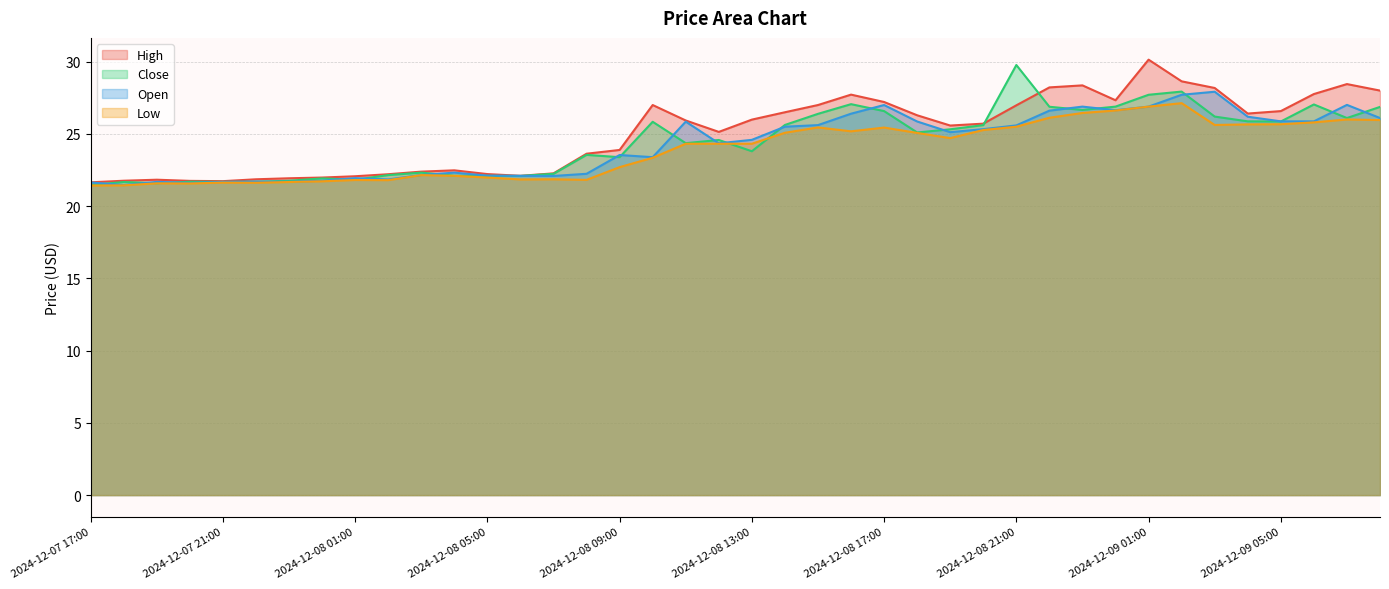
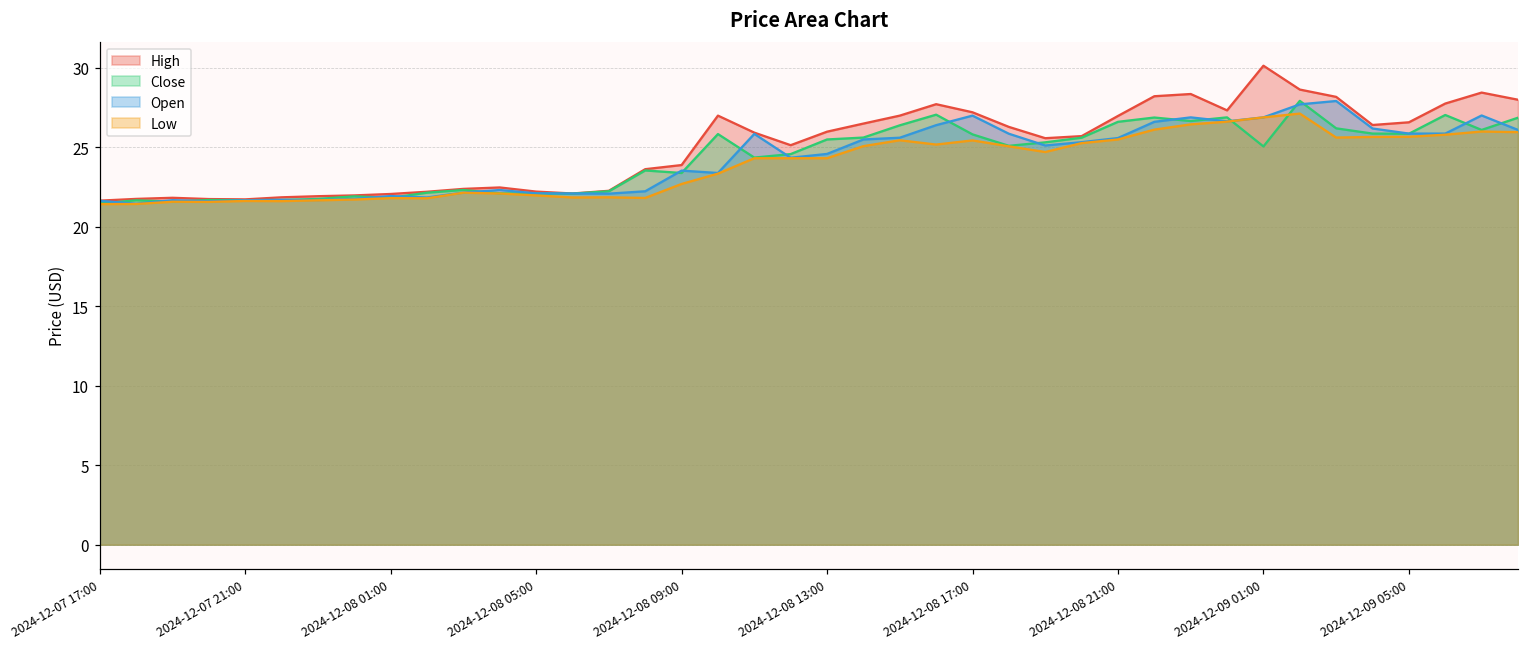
  {
    "Close": {
-     "2024-12-08 13:00": 23.8,
-     "2024-12-08 17:00": 26.6,
-     "2024-12-08 21:00": 29.8,
-     "2024-12-09 01:00": 27.7
+     "2024-12-08 13:00": 25.5,
+     "2024-12-08 17:00": 25.8,
+     "2024-12-08 21:00": 26.6,
+     "2024-12-09 01:00": 25.1
    },
    "Open": {
      "2024-12-08 13:00": 24.6,
      "2024-12-08 17:00": 27.0
    }
  }
